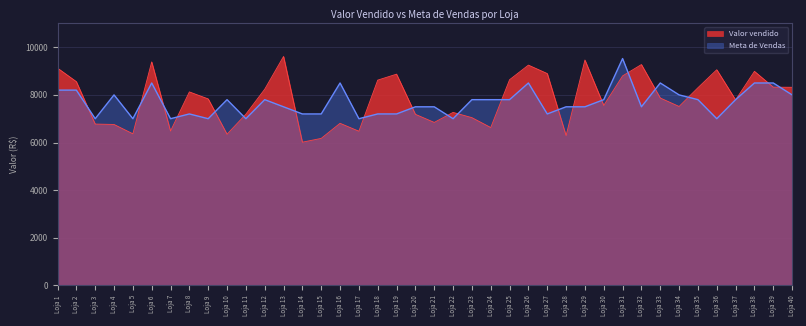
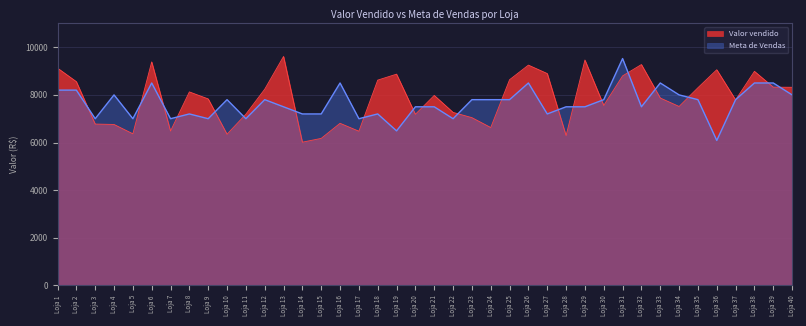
  {
    "Valor vendido": {
      "Loja 1": 9100,
      "Loja 2": 8600,
      "Loja 3": 6800,
      "Loja 4": 6800,
      "Loja 5": 6400,
      "Loja 6": 9400,
      "Loja 7": 6500,
      "Loja 8": 8100,
      "Loja 9": 7800,
      "Loja 10": 6300,
      "Loja 11": 7200,
      "Loja 12": 8200,
      "Loja 13": 9600,
      "Loja 14": 6000,
      "Loja 15": 6200,
      "Loja 16": 6800,
      "Loja 17": 6500,
      "Loja 18": 8600,
      "Loja 19": 8900,
      "Loja 20": 7200,
-     "Loja 21": 6800,
+     "Loja 21": 8000,
      "Loja 22": 7300,
      "Loja 23": 7000,
      "Loja 24": 6600,
      "Loja 25": 8600,
      "Loja 26": 9300,
      "Loja 27": 8900,
      "Loja 28": 6300,
      "Loja 29": 9500,
      "Loja 30": 7600,
      "Loja 31": 8800,
      "Loja 32": 9300,
      "Loja 33": 7900,
      "Loja 34": 7500,
      "Loja 35": 8300,
      "Loja 36": 9100,
      "Loja 38": 9000,
      "Loja 39": 8300,
      "Loja 40": 8300
    },
    "Meta de Vendas": {
      "Loja 1": 8200,
      "Loja 2": 8200,
      "Loja 3": 7000,
      "Loja 4": 8000,
      "Loja 5": 7000,
      "Loja 6": 8500,
      "Loja 7": 7000,
      "Loja 8": 7200,
      "Loja 9": 7000,
      "Loja 10": 7800,
      "Loja 11": 7000,
      "Loja 12": 7800,
      "Loja 13": 7500,
      "Loja 14": 7200,
      "Loja 15": 7200,
      "Loja 16": 8500,
      "Loja 17": 7000,
      "Loja 18": 7200,
-     "Loja 19": 7200,
+     "Loja 19": 6500,
      "Loja 20": 7500,
      "Loja 21": 7500,
      "Loja 22": 7000,
      "Loja 23": 7800,
      "Loja 24": 7800,
      "Loja 25": 7800,
      "Loja 26": 8500,
      "Loja 27": 7200,
      "Loja 28": 7500,
      "Loja 29": 7500,
      "Loja 30": 7800,
      "Loja 31": 9500,
      "Loja 32": 7500,
      "Loja 33": 8500,
      "Loja 34": 8000,
      "Loja 35": 7800,
-     "Loja 36": 7000,
+     "Loja 36": 6100,
      "Loja 38": 8500,
      "Loja 39": 8500,
      "Loja 40": 8000
    }
  }
